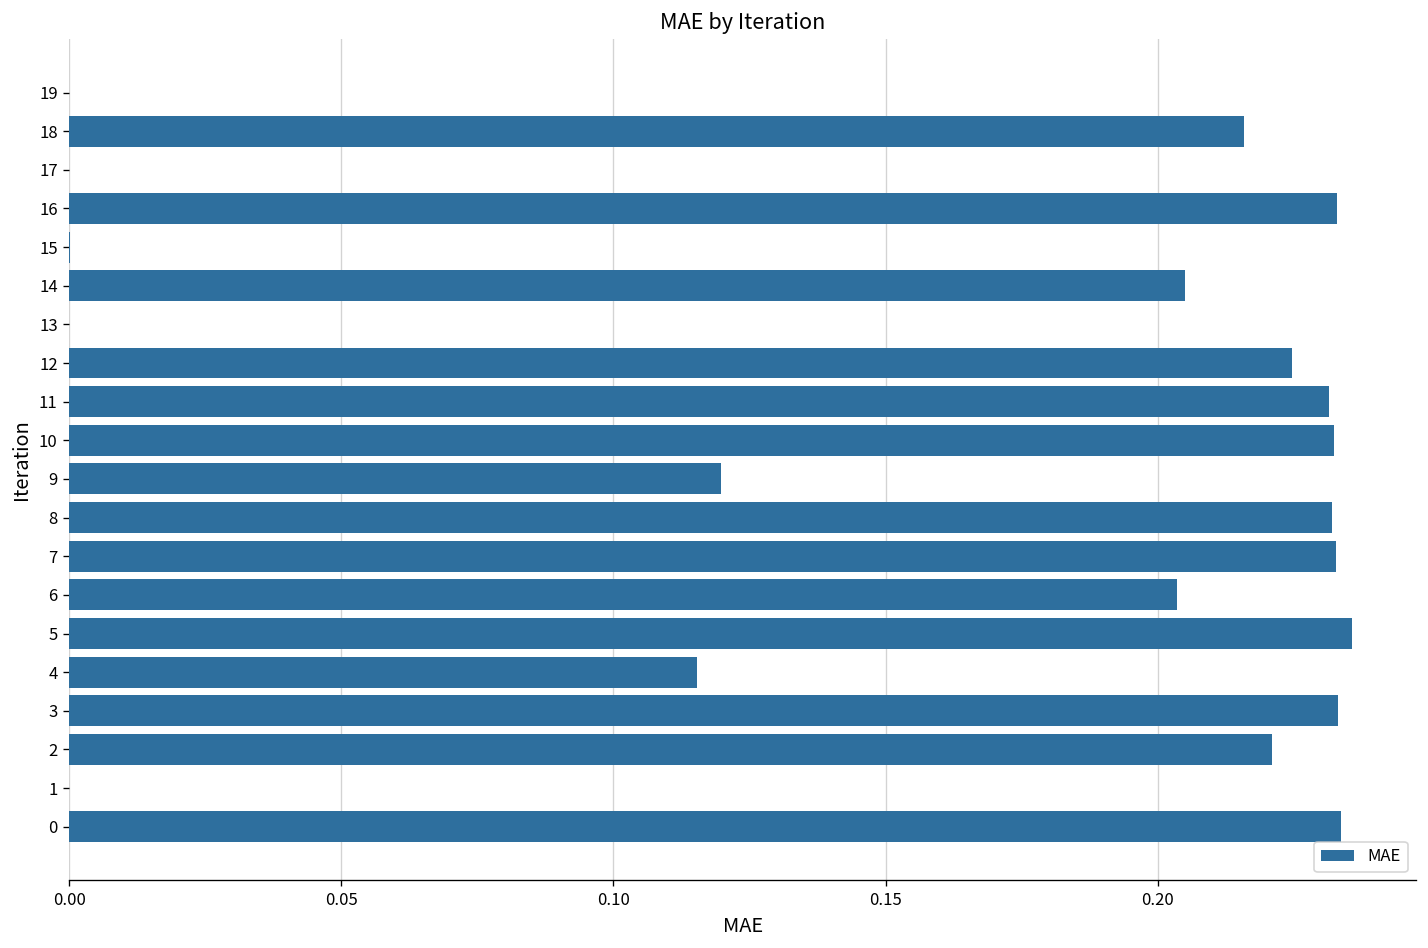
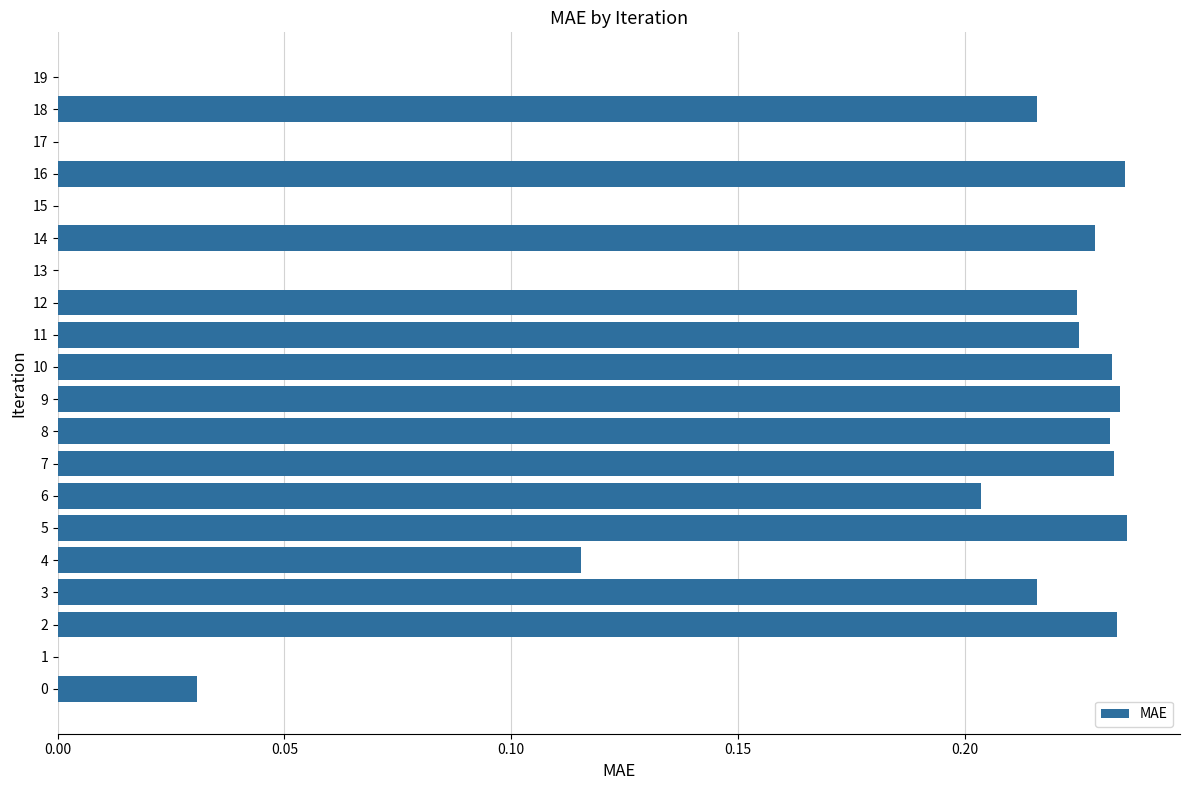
  {
    "18": 0.216,
-   "16": 0.233,
-   "14": 0.205,
+   "16": 0.235,
+   "14": 0.229,
    "12": 0.225,
-   "11": 0.231,
+   "11": 0.225,
    "10": 0.233,
-   "9": 0.120,
+   "9": 0.234,
    "8": 0.232,
    "7": 0.233,
    "6": 0.204,
    "5": 0.236,
    "4": 0.115,
-   "3": 0.233,
-   "2": 0.221,
-   "0": 0.234
+   "3": 0.216,
+   "2": 0.234,
+   "0": 0.031
  }
